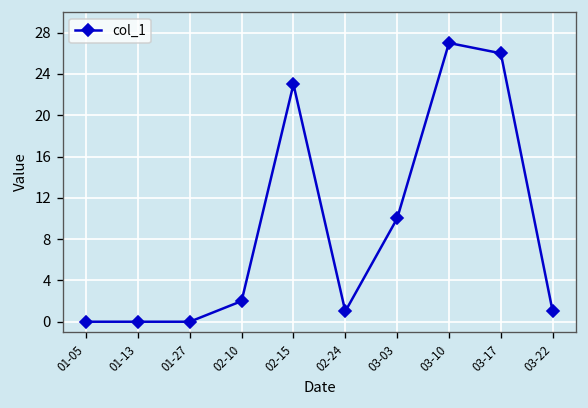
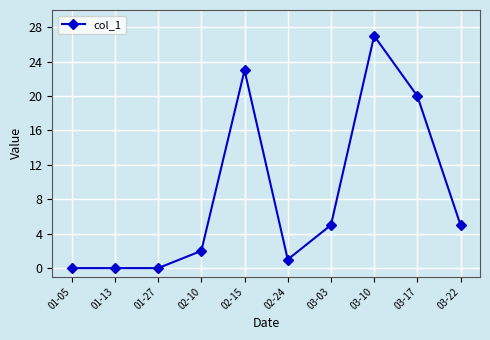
  {
    "01-05": 0,
    "01-13": 0,
    "01-27": 0,
    "02-10": 2,
    "02-15": 23,
    "02-24": 1,
-   "03-03": 10,
+   "03-03": 5,
    "03-10": 27,
-   "03-17": 26,
-   "03-22": 1
+   "03-17": 20,
+   "03-22": 5
  }
